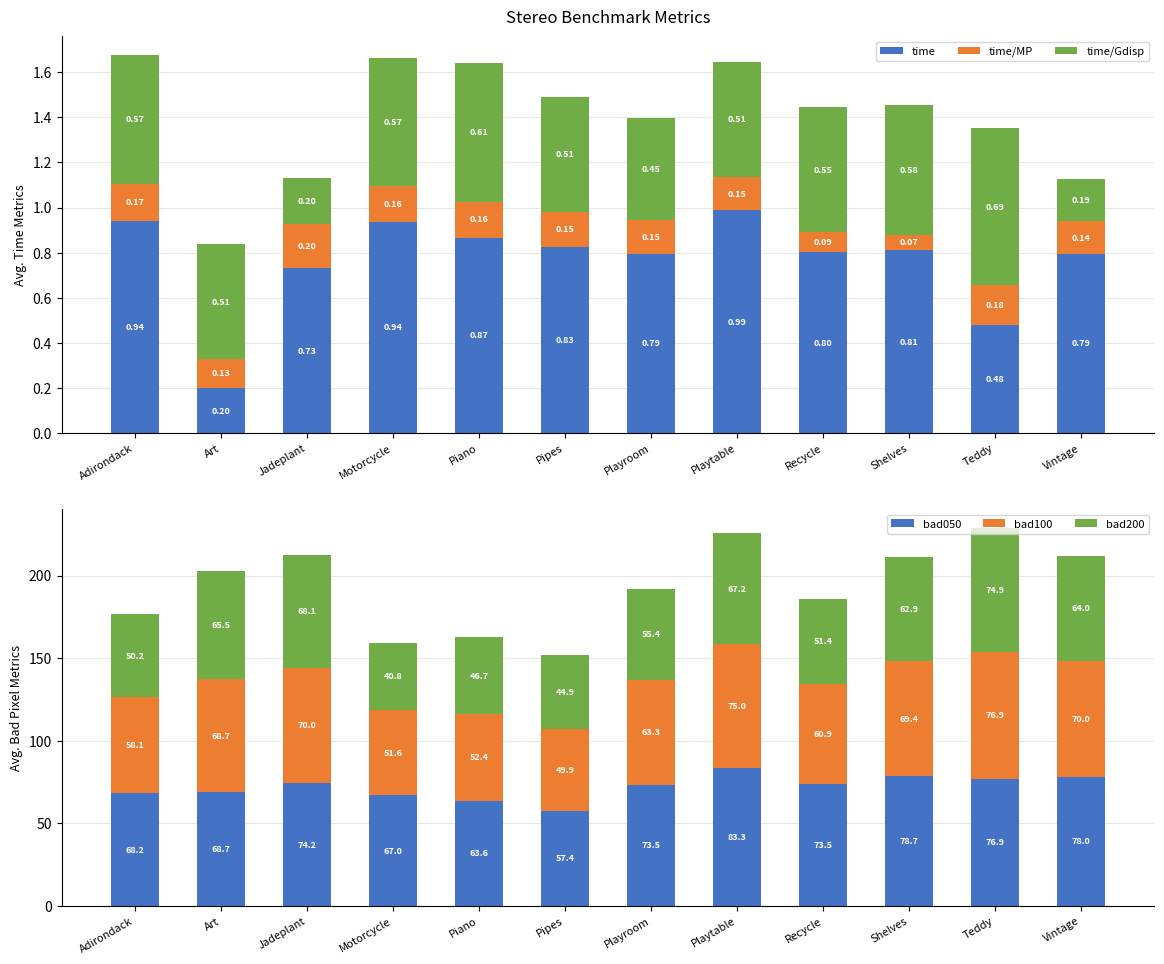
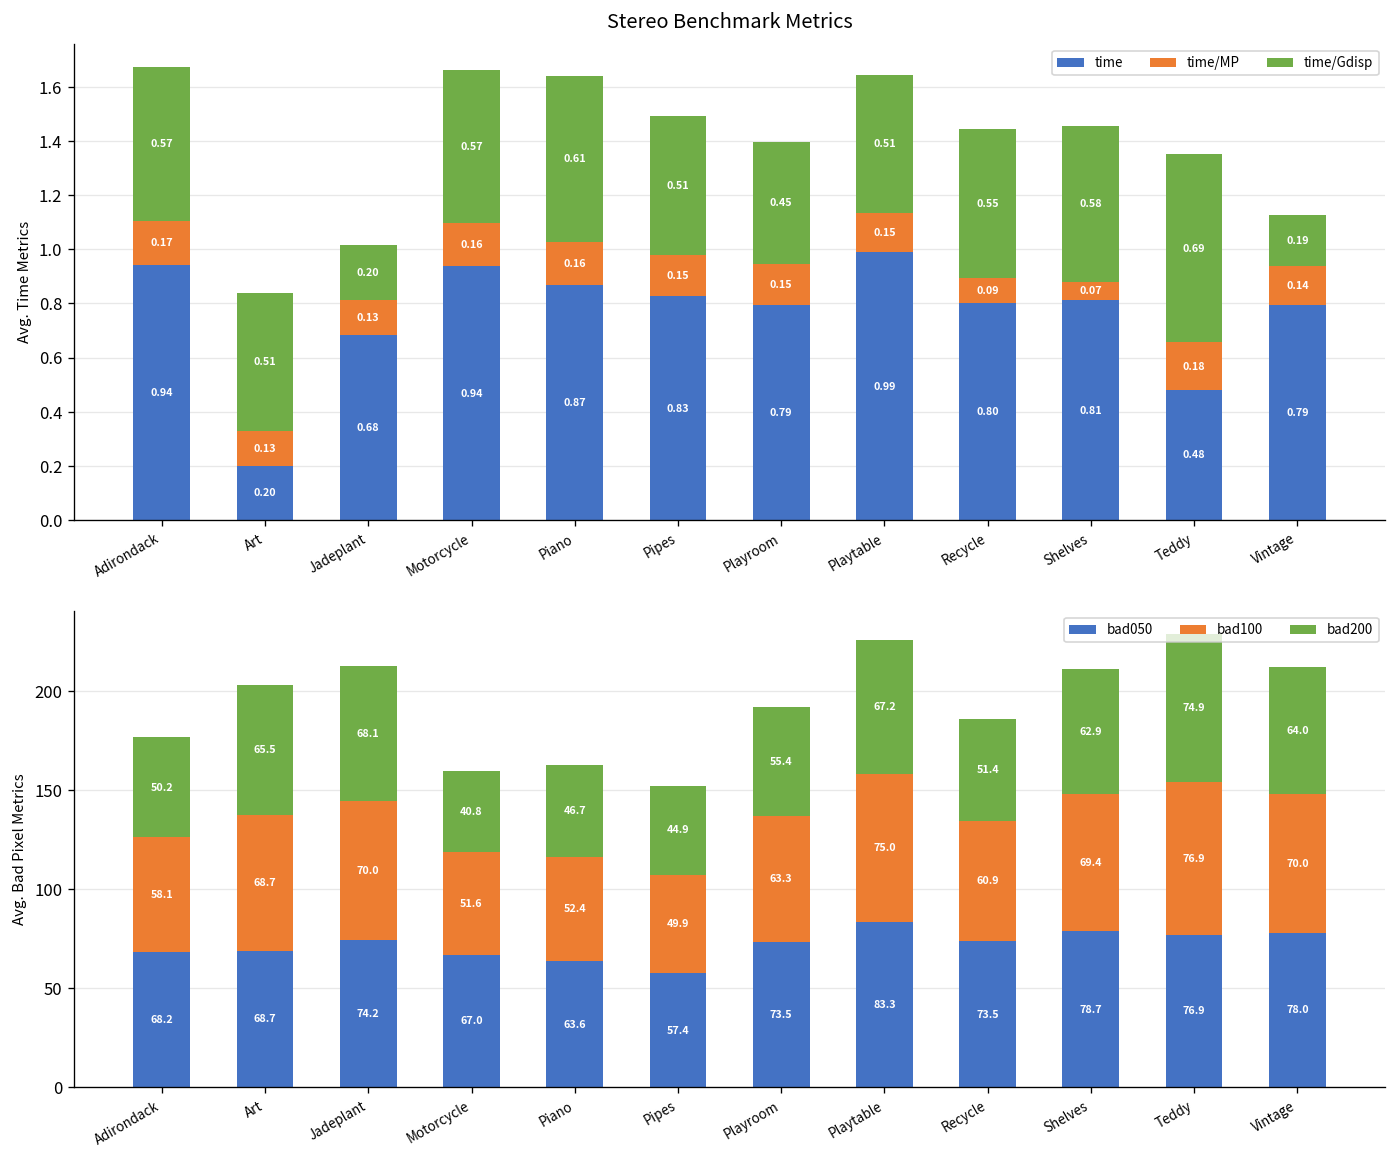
  {
    "Stereo Benchmark Metrics": {
      "time": {
        "Adirondack": 0.94,
        "Art": 0.20,
-       "Jadeplant": 0.73,
+       "Jadeplant": 0.68,
        "Motorcycle": 0.94,
        "Piano": 0.87,
        "Pipes": 0.83,
        "Playroom": 0.79,
        "Playtable": 0.99,
        "Recycle": 0.80,
        "Shelves": 0.81,
        "Teddy": 0.48,
        "Vintage": 0.79
      },
      "time/MP": {
        "Adirondack": 0.17,
        "Art": 0.13,
-       "Jadeplant": 0.20,
+       "Jadeplant": 0.13,
        "Motorcycle": 0.16,
        "Piano": 0.16,
        "Pipes": 0.15,
        "Playroom": 0.15,
        "Playtable": 0.15,
        "Recycle": 0.09,
        "Shelves": 0.07,
        "Teddy": 0.18,
        "Vintage": 0.14
      },
      "time/Gdisp": {
        "Adirondack": 0.57,
        "Art": 0.51,
        "Jadeplant": 0.20,
        "Motorcycle": 0.57,
        "Piano": 0.61,
        "Pipes": 0.51,
        "Playroom": 0.45,
        "Playtable": 0.51,
        "Recycle": 0.55,
        "Shelves": 0.58,
        "Teddy": 0.69,
        "Vintage": 0.19
      }
    }
  }
